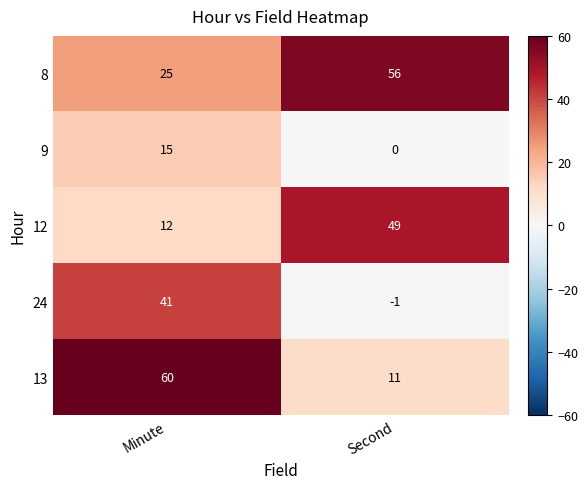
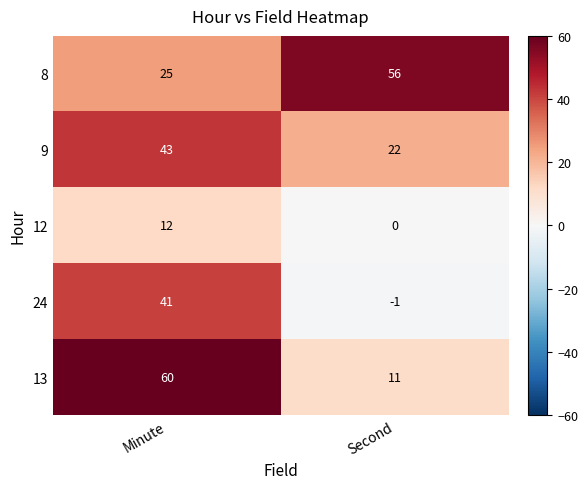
  {
    "8": {
      "Minute": 25,
      "Second": 56
    },
    "9": {
-     "Minute": 15,
-     "Second": 0
+     "Minute": 43,
+     "Second": 22
    },
    "12": {
      "Minute": 12,
-     "Second": 49
+     "Second": 0
    },
    "24": {
      "Minute": 41,
      "Second": -1
    },
    "13": {
      "Minute": 60,
      "Second": 11
    }
  }
